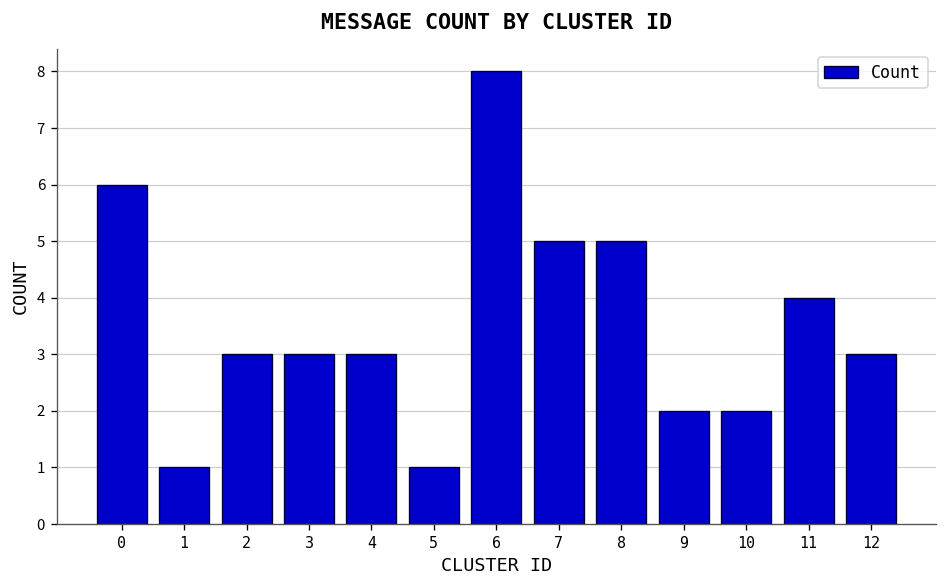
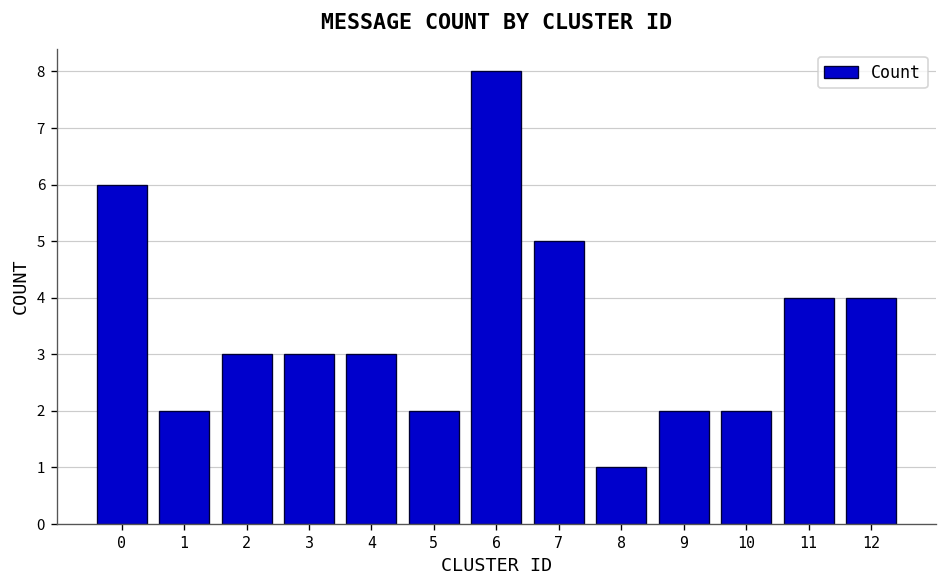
  {
    "0": 6,
-   "1": 1,
+   "1": 2,
    "2": 3,
    "3": 3,
    "4": 3,
-   "5": 1,
+   "5": 2,
    "6": 8,
    "7": 5,
-   "8": 5,
+   "8": 1,
    "9": 2,
    "10": 2,
    "11": 4,
-   "12": 3
+   "12": 4
  }
